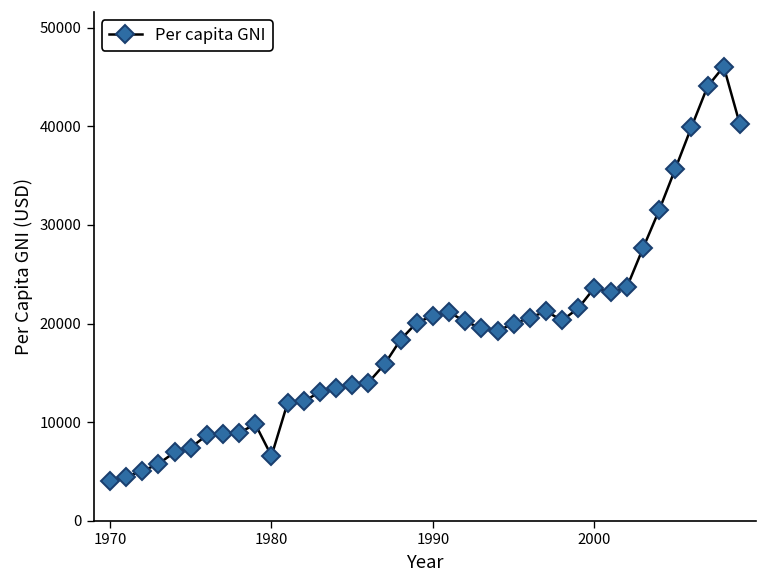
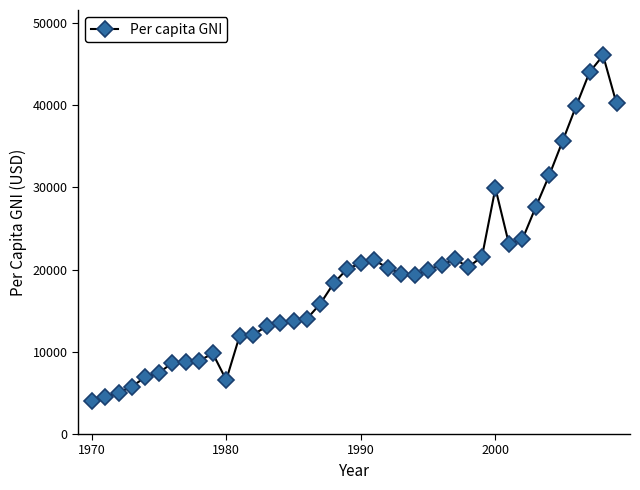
  {
    "1970": 4000,
    "1980": 7000,
    "1990": 21000,
-   "2000": 24000
+   "2000": 30000
  }
